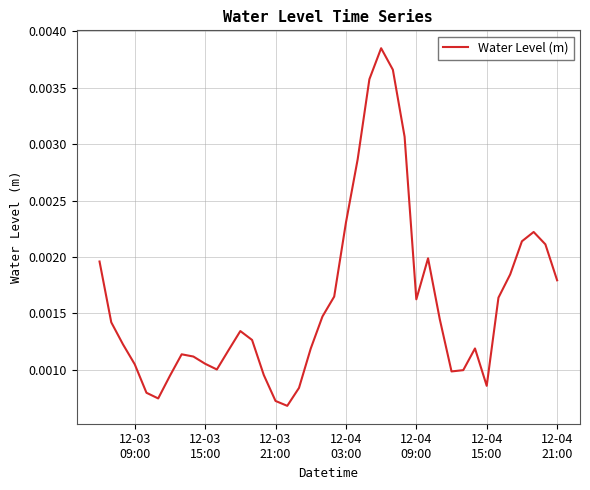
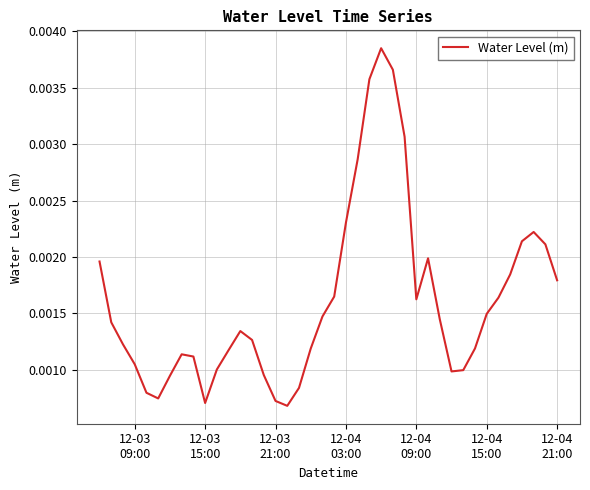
  {
    "12-03 09:00": 0.00105,
-   "12-03 15:00": 0.00105,
+   "12-03 15:00": 0.00071,
    "12-03 21:00": 0.00073,
    "12-04 03:00": 0.00230,
    "12-04 09:00": 0.00163,
-   "12-04 15:00": 0.00086,
+   "12-04 15:00": 0.00150,
    "12-04 21:00": 0.00179
  }
